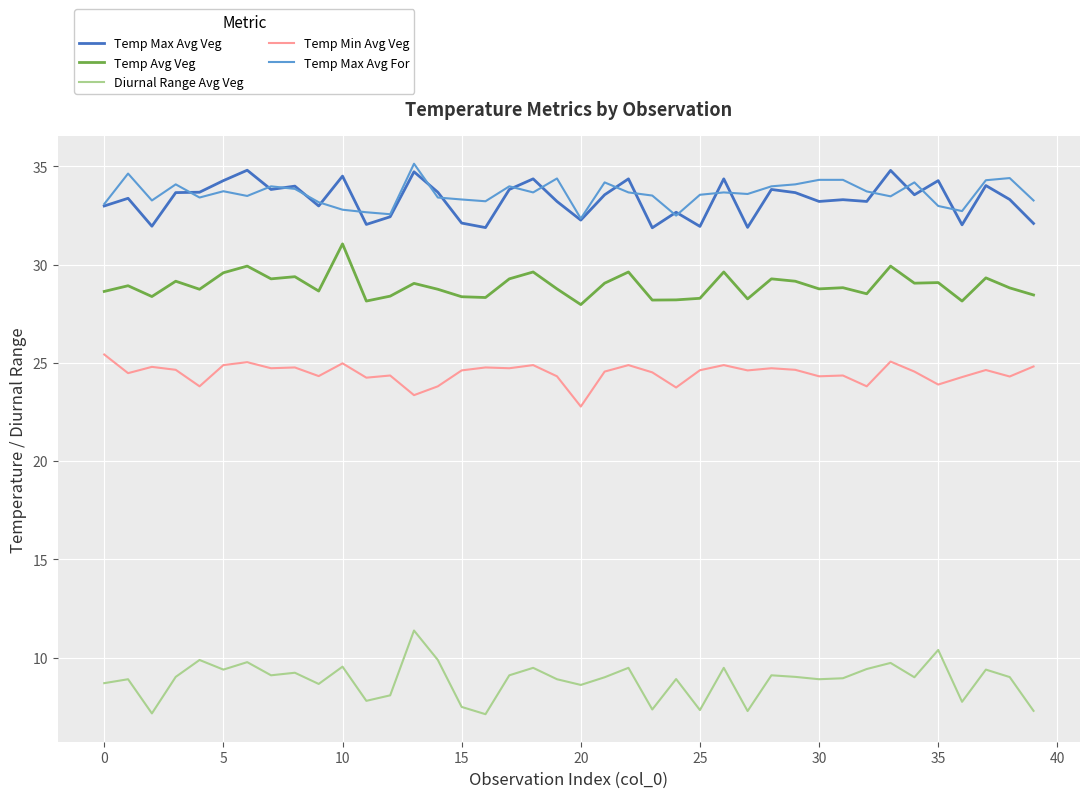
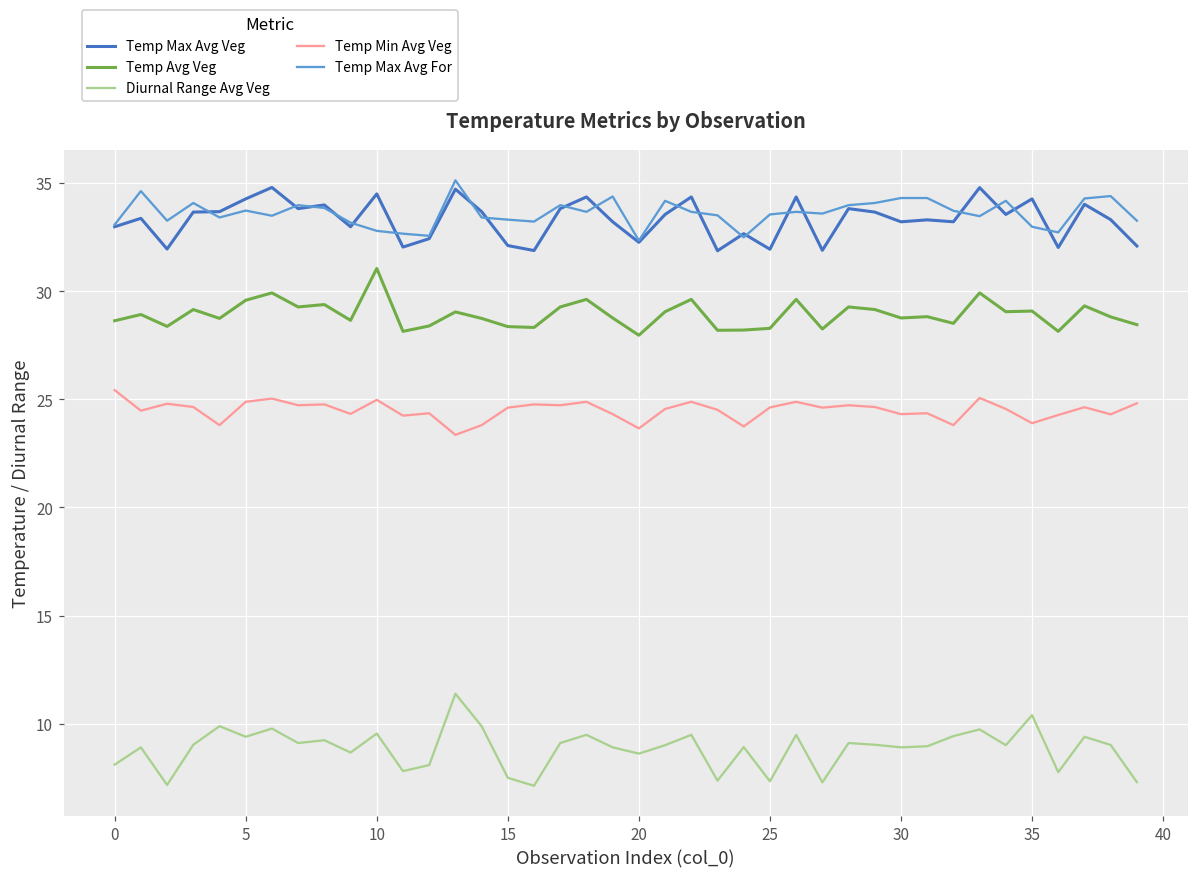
  {
    "Temp Avg Veg": {
      "0": 28.6,
      "5": 29.6,
      "10": 31.1,
      "15": 28.4,
      "20": 28.0,
      "25": 28.3,
      "30": 28.8,
      "35": 29.1
    },
    "Diurnal Range Avg Veg": {
-     "0": 8.7,
+     "0": 8.1,
      "5": 9.4,
      "10": 9.5,
      "15": 7.5,
      "20": 8.6,
      "25": 7.3,
      "30": 8.9,
      "35": 10.4
    },
    "Temp Min Avg Veg": {
      "0": 25.4,
      "5": 24.9,
      "10": 25.0,
      "15": 24.6,
-     "20": 22.8,
+     "20": 23.7,
      "25": 24.6,
      "30": 24.3,
      "35": 23.9
    }
  }
